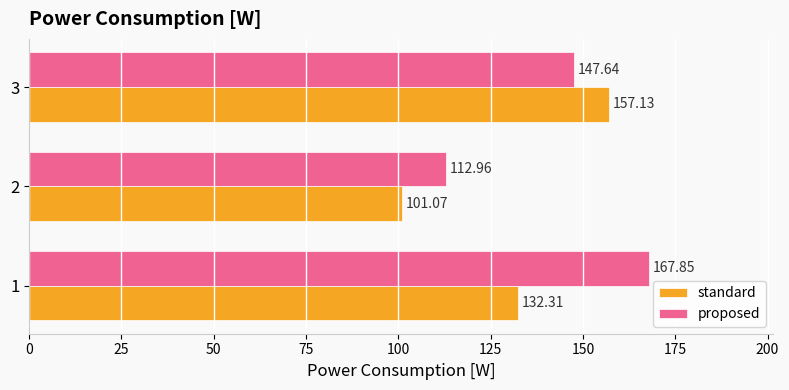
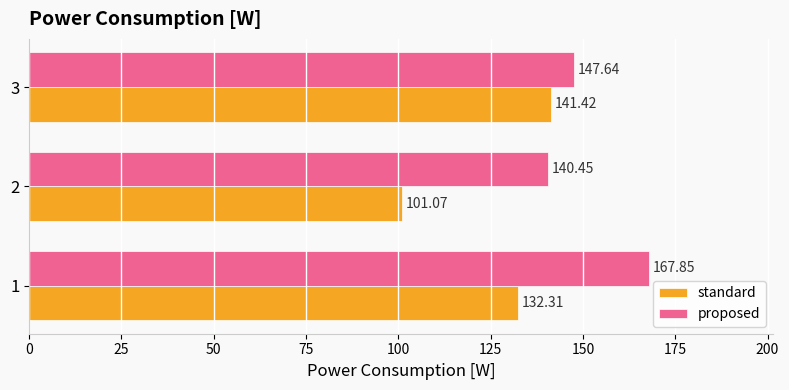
  {
    "standard": {
-     "3": 157.13,
+     "3": 141.42,
      "2": 101.07,
      "1": 132.31
    },
    "proposed": {
      "3": 147.64,
-     "2": 112.96,
+     "2": 140.45,
      "1": 167.85
    }
  }
